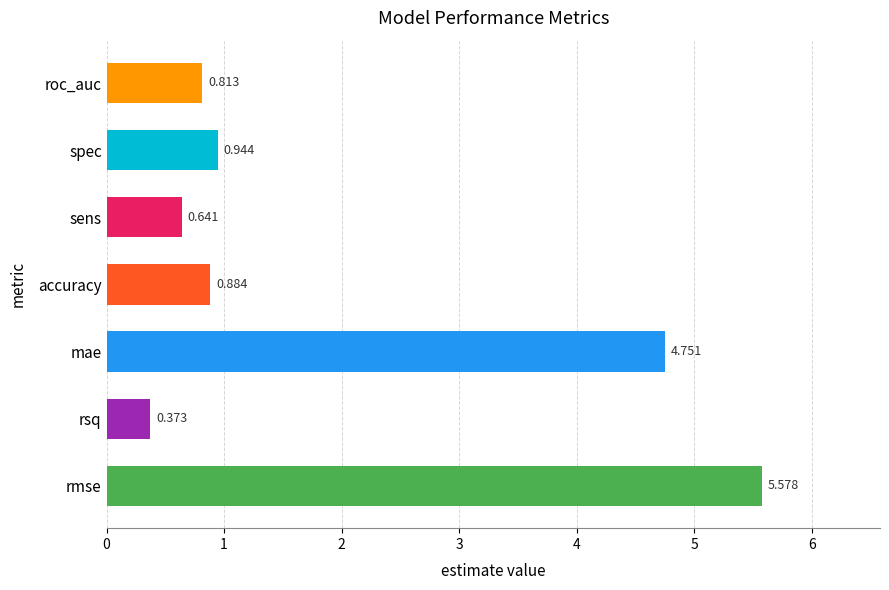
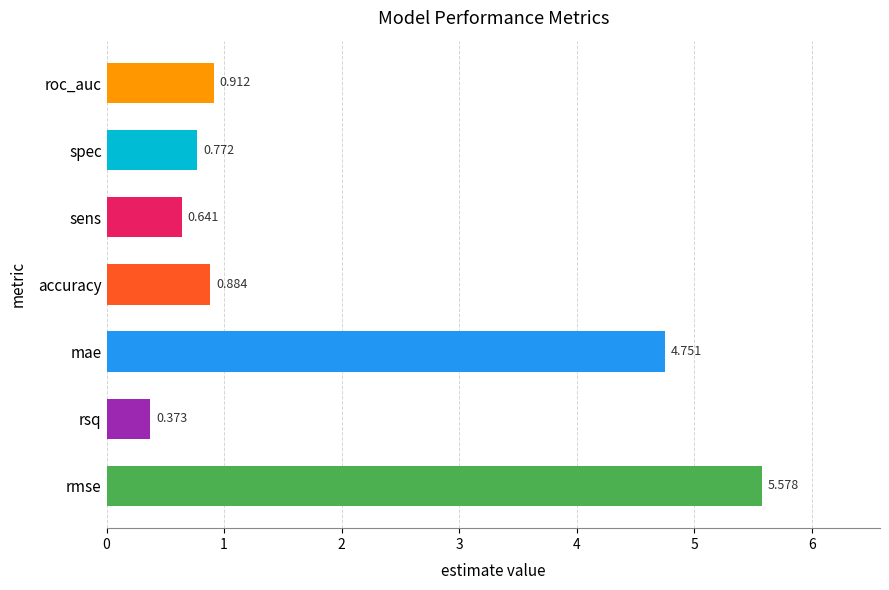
  {
-   "roc_auc": 0.813,
-   "spec": 0.944,
+   "roc_auc": 0.912,
+   "spec": 0.772,
    "sens": 0.641,
    "accuracy": 0.884,
    "mae": 4.751,
    "rsq": 0.373,
    "rmse": 5.578
  }
